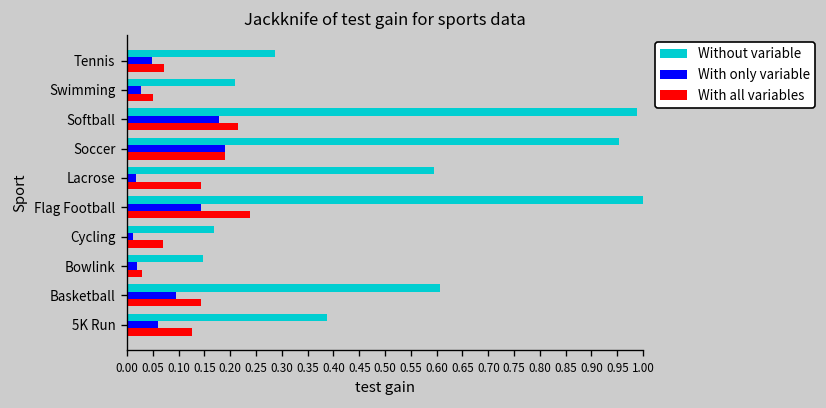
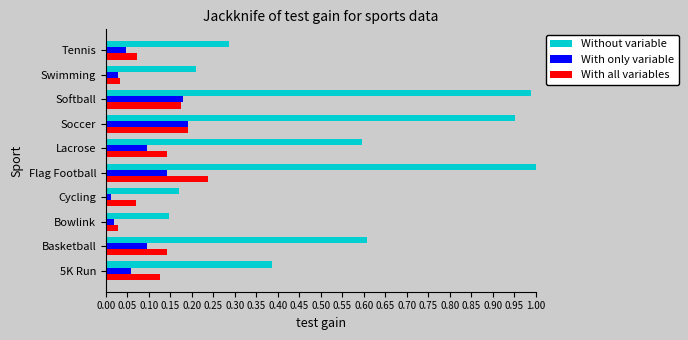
  {
    "Without variable": {
      "Tennis": 0.29,
      "Swimming": 0.21,
      "Softball": 0.99,
      "Soccer": 0.95,
      "Lacrose": 0.60,
      "Flag Football": 1.00,
      "Cycling": 0.17,
      "Bowlink": 0.15,
      "Basketball": 0.61,
      "5K Run": 0.39
    },
    "With only variable": {
      "Tennis": 0.05,
      "Swimming": 0.03,
      "Softball": 0.18,
      "Soccer": 0.19,
-     "Lacrose": 0.02,
+     "Lacrose": 0.10,
      "Flag Football": 0.14,
      "Cycling": 0.01,
      "Bowlink": 0.02,
      "Basketball": 0.10,
      "5K Run": 0.06
    },
    "With all variables": {
      "Tennis": 0.07,
-     "Swimming": 0.05,
-     "Softball": 0.21,
+     "Swimming": 0.03,
+     "Softball": 0.17,
      "Soccer": 0.19,
      "Lacrose": 0.14,
      "Flag Football": 0.24,
      "Cycling": 0.07,
      "Bowlink": 0.03,
      "Basketball": 0.14,
      "5K Run": 0.13
    }
  }
